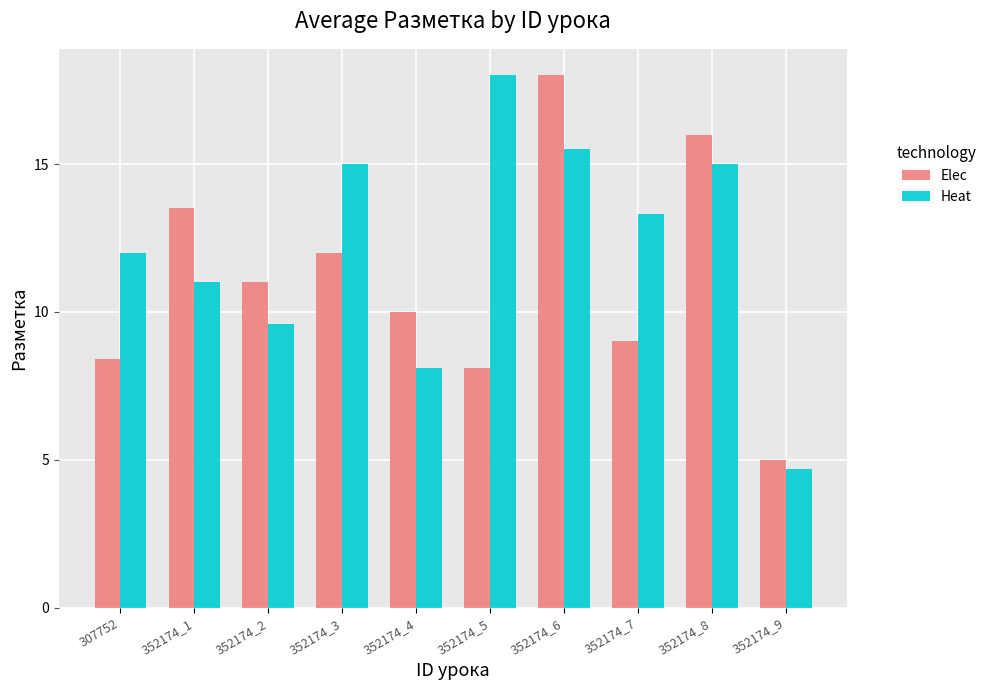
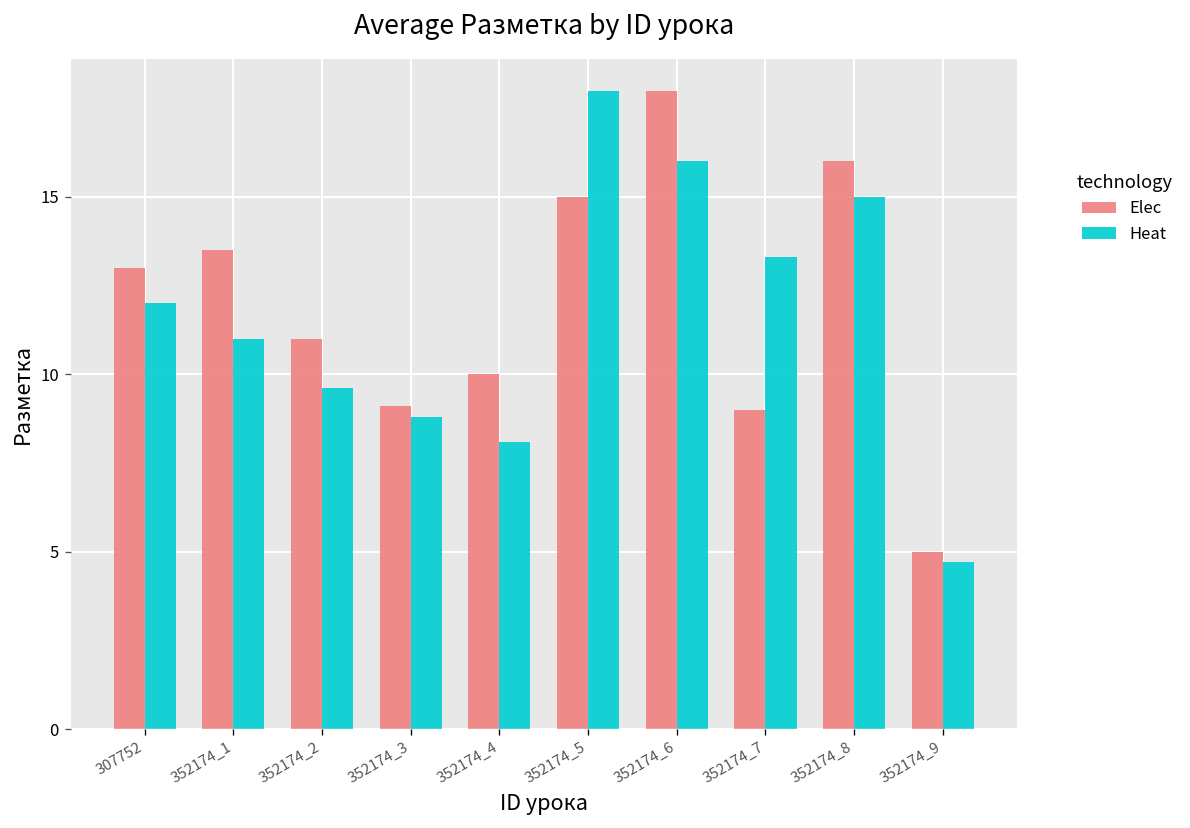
  {
    "Elec": {
-     "307752": 8.4,
+     "307752": 13.0,
      "352174_1": 13.5,
      "352174_2": 11.0,
-     "352174_3": 12.0,
+     "352174_3": 9.1,
      "352174_4": 10.0,
-     "352174_5": 8.1,
+     "352174_5": 15.0,
      "352174_6": 18.0,
      "352174_7": 9.0,
      "352174_8": 16.0,
      "352174_9": 5.0
    },
    "Heat": {
      "307752": 12.0,
      "352174_1": 11.0,
      "352174_2": 9.6,
-     "352174_3": 15.0,
+     "352174_3": 8.8,
      "352174_4": 8.1,
      "352174_5": 18.0,
-     "352174_6": 15.5,
+     "352174_6": 16.0,
      "352174_7": 13.3,
      "352174_8": 15.0,
      "352174_9": 4.7
    }
  }
